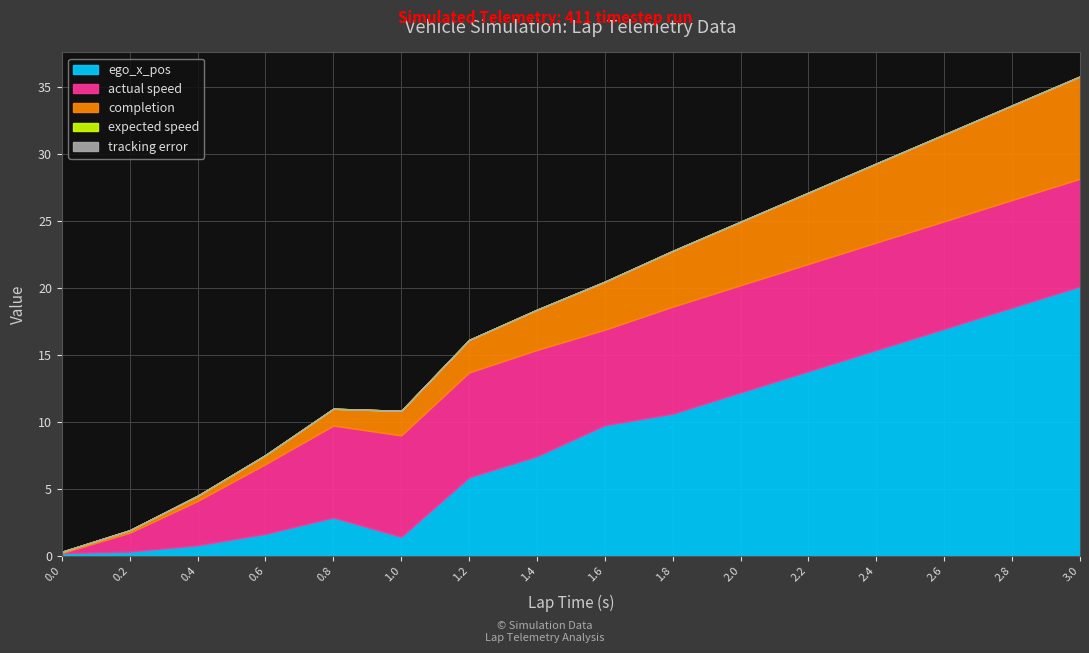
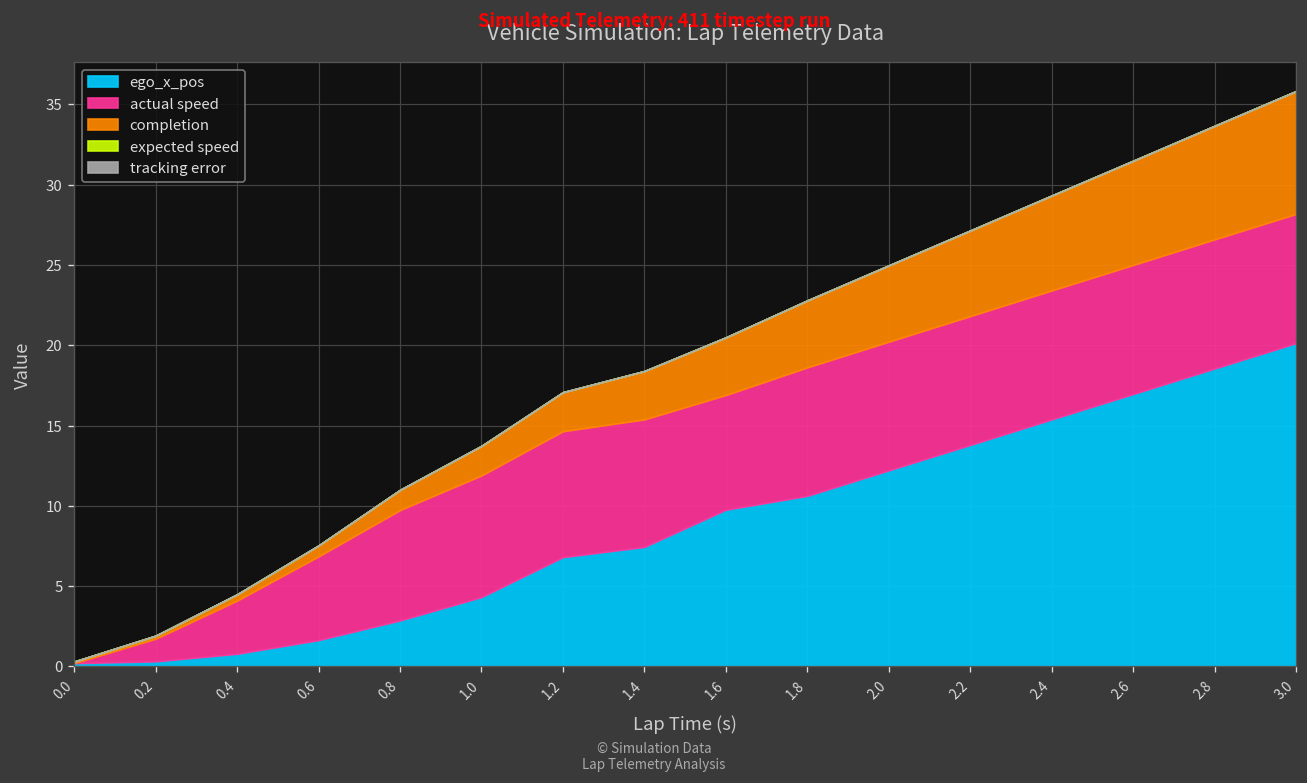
  {
    "ego_x_pos": {
      "0.2": 0.3,
      "0.4": 0.8,
      "0.6": 1.6,
      "0.8": 2.9,
-     "1.0": 1.4,
-     "1.2": 5.9,
+     "1.0": 4.3,
+     "1.2": 6.8,
      "1.4": 7.4,
      "1.6": 9.8,
      "1.8": 10.6,
      "2.0": 12.2,
      "2.2": 13.8,
      "2.4": 15.4,
      "2.6": 17.0,
      "2.8": 18.6,
      "3.0": 20.1
    },
    "actual speed": {
      "0.2": 1.4,
      "0.4": 3.3,
      "0.6": 5.2,
      "0.8": 6.9,
      "1.0": 7.6,
      "1.2": 7.8,
      "1.4": 7.9,
      "1.6": 7.1,
      "1.8": 8.0,
      "2.0": 8.0,
      "2.2": 8.0,
      "2.4": 8.0,
      "2.6": 8.0,
      "2.8": 8.0,
      "3.0": 8.0
    }
  }
